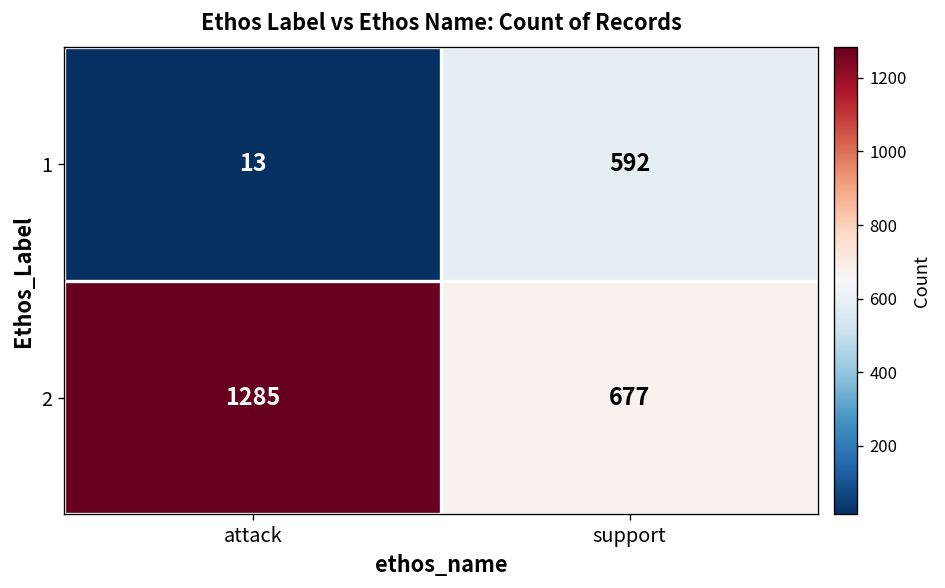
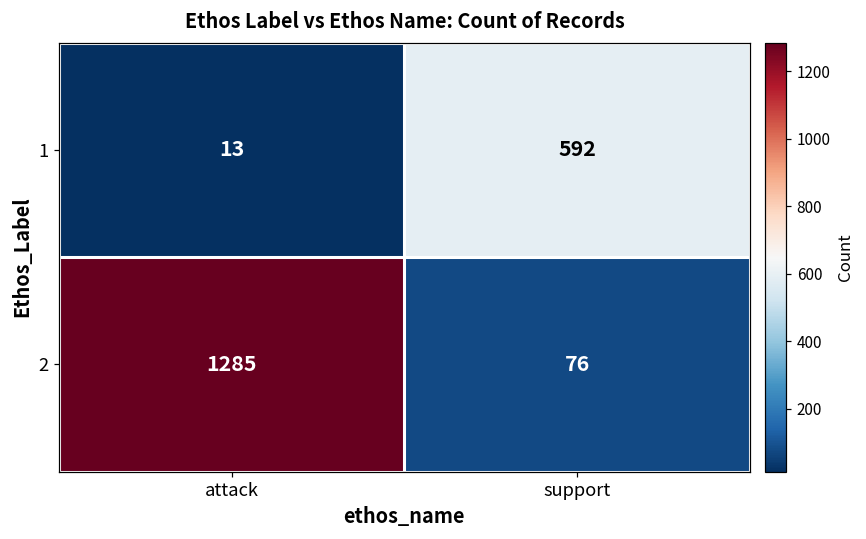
  {
    "1": {
      "attack": 13,
      "support": 592
    },
    "2": {
      "attack": 1285,
-     "support": 677
+     "support": 76
    }
  }
